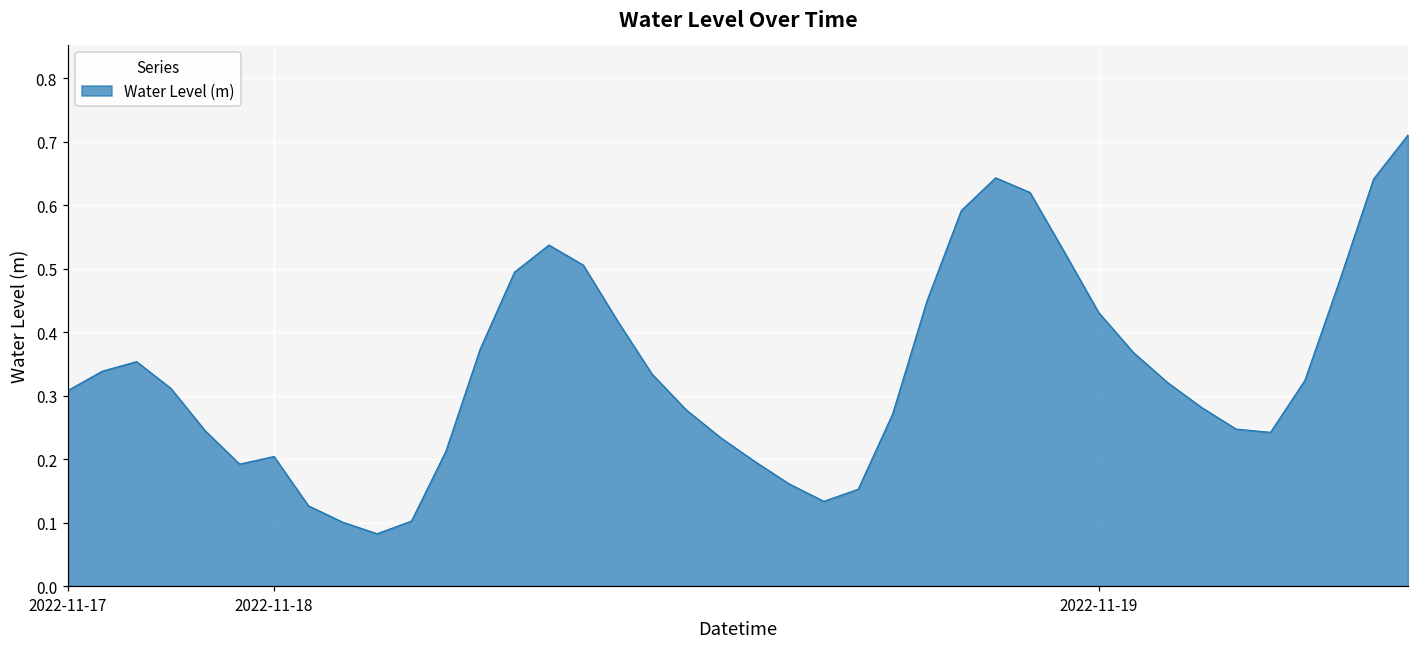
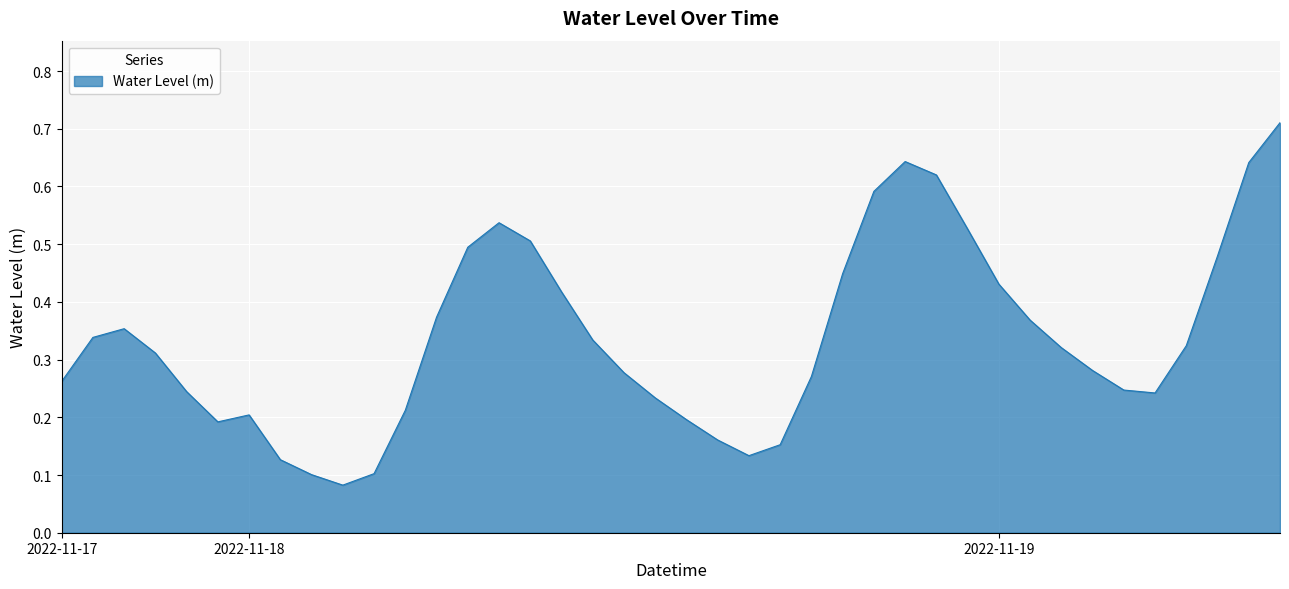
  {
-   "2022-11-17": 0.31,
+   "2022-11-17": 0.26,
    "2022-11-18": 0.20,
    "2022-11-19": 0.43
  }
